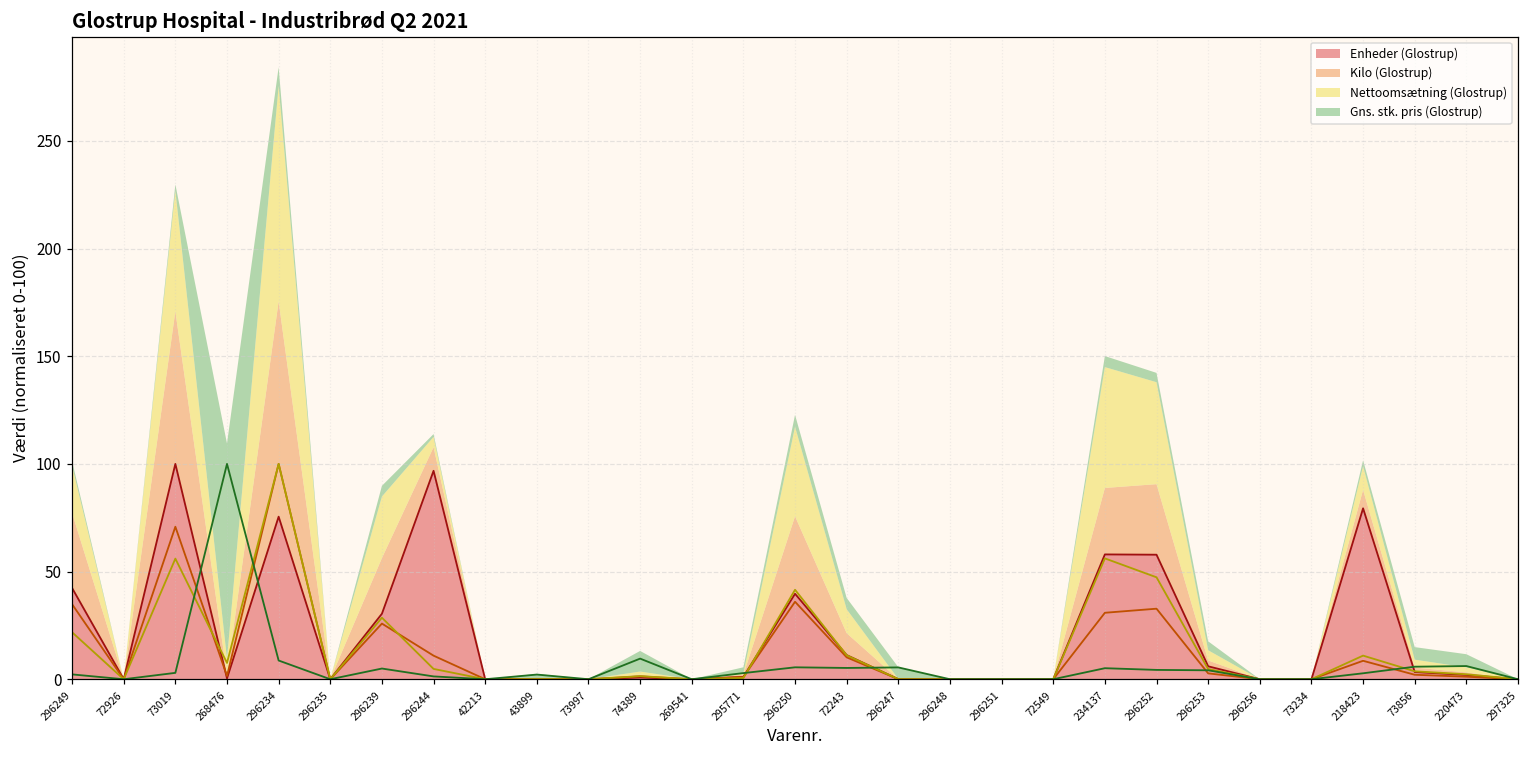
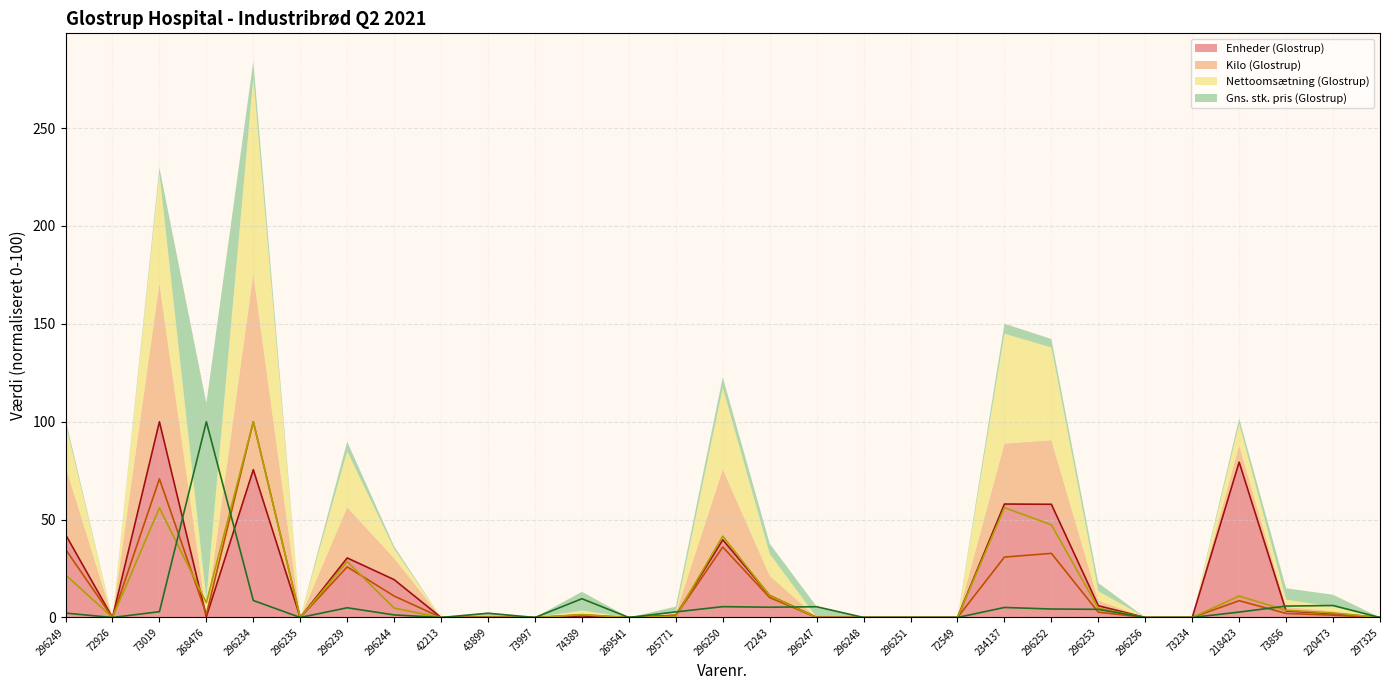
  {
    "Enheder (Glostrup)": {
      "296249": 42,
      "73019": 100,
      "296234": 75,
      "296239": 30,
-     "296244": 97,
+     "296244": 19,
      "296250": 40,
      "234137": 58,
      "296252": 58,
      "296253": 6,
      "218423": 79
    },
    "Gns. stk. pris (Glostrup)": {
      "296249": 2,
      "73019": 3,
      "268476": 100,
      "296234": 9,
      "296239": 5,
      "74389": 10,
      "295771": 3,
      "296250": 6,
      "72243": 5,
      "234137": 5,
      "296252": 4,
      "296253": 4,
      "218423": 3,
      "73856": 6,
      "220473": 6
    }
  }
